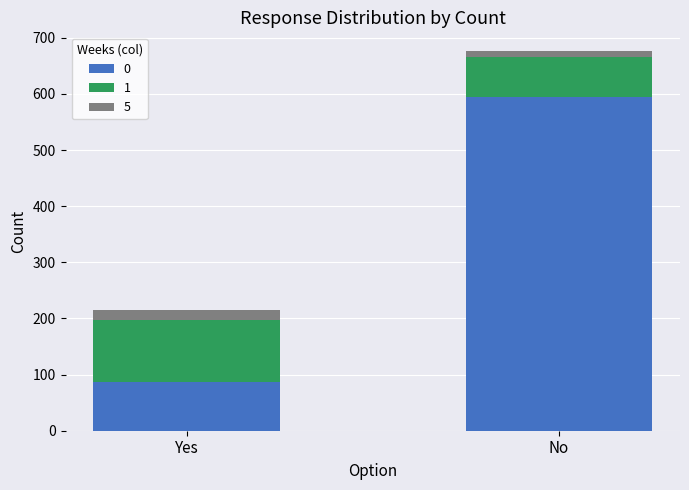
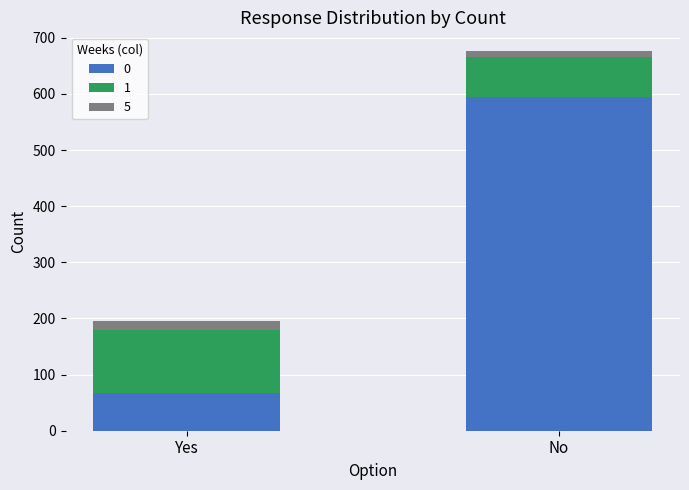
  {
    "0": {
-     "Yes": 90,
+     "Yes": 70,
      "No": 600
    },
    "1": {
      "Yes": 110,
      "No": 70
    },
    "5": {
      "Yes": 20,
      "No": 10
    }
  }
